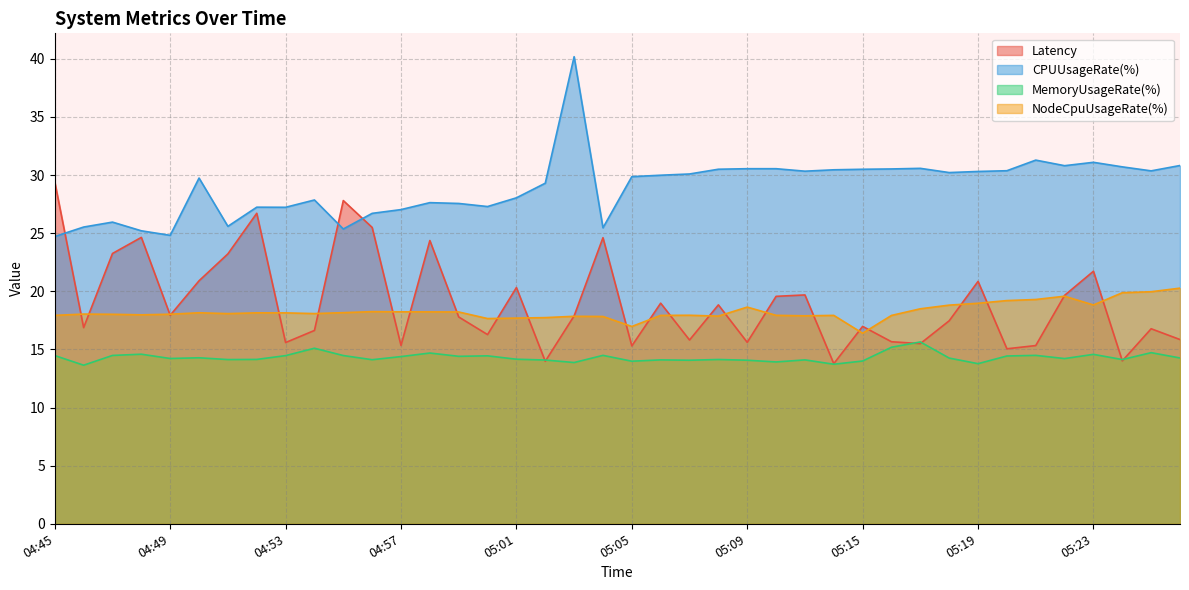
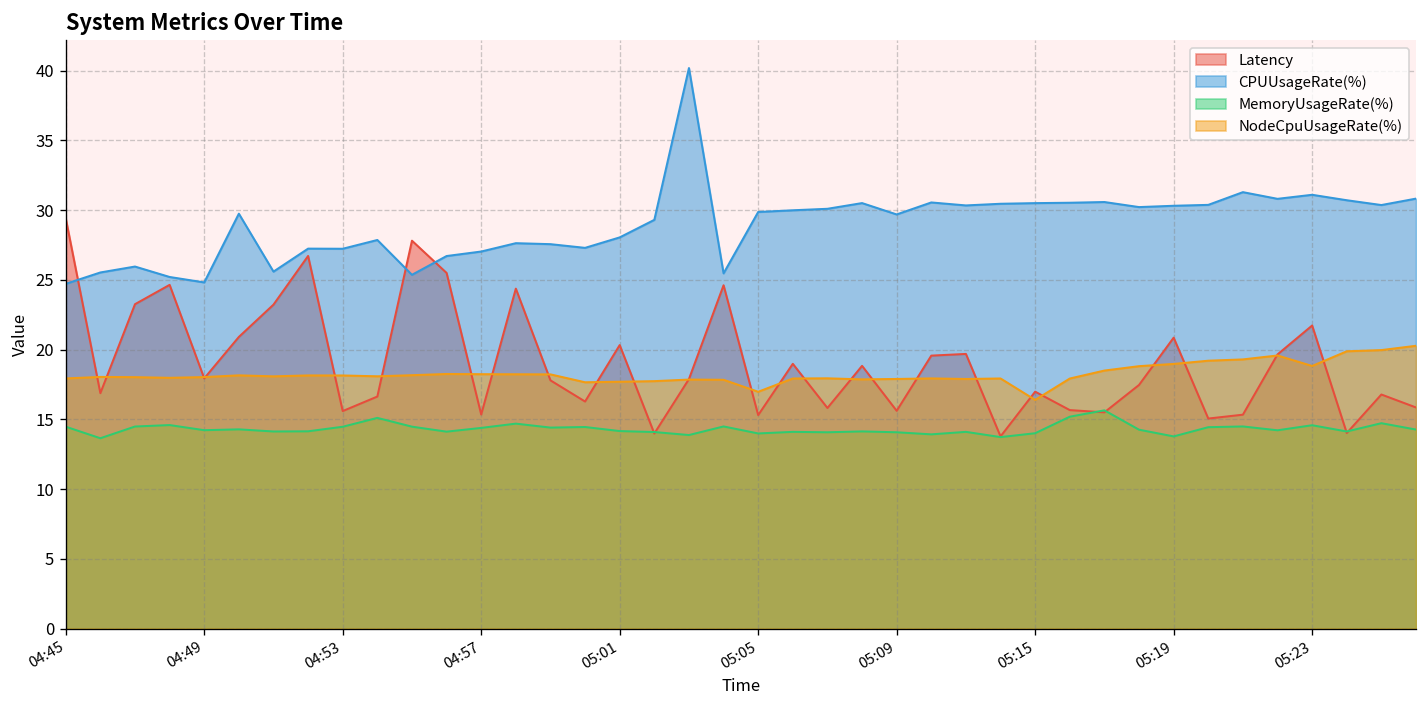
  {
    "Latency": {
      "04:45": 29.4,
      "04:53": 15.6,
      "04:57": 15.3,
      "05:01": 20.3,
      "05:05": 15.3,
      "05:09": 15.6,
      "05:15": 17.0,
      "05:19": 20.9,
      "05:23": 21.7
    },
    "CPUUsageRate(%)": {
      "04:45": 24.7,
      "04:49": 24.8,
      "04:53": 27.2,
      "04:57": 27.0,
      "05:01": 28.0,
      "05:05": 29.9,
-     "05:09": 30.6,
+     "05:09": 29.7,
      "05:15": 30.5,
      "05:19": 30.3,
      "05:23": 31.1
    },
    "MemoryUsageRate(%)": {
      "04:45": 14.5,
      "04:49": 14.2,
      "04:53": 14.5,
      "04:57": 14.4,
      "05:01": 14.2,
      "05:05": 14.0,
      "05:09": 14.1,
      "05:15": 14.0,
      "05:19": 13.8,
      "05:23": 14.6
    },
    "NodeCpuUsageRate(%)": {
      "04:45": 17.9,
      "04:53": 18.1,
      "04:57": 18.2,
      "05:01": 17.7,
      "05:05": 17.0,
-     "05:09": 18.6,
+     "05:09": 17.9,
      "05:15": 16.4,
      "05:19": 19.0,
      "05:23": 18.8
    }
  }
